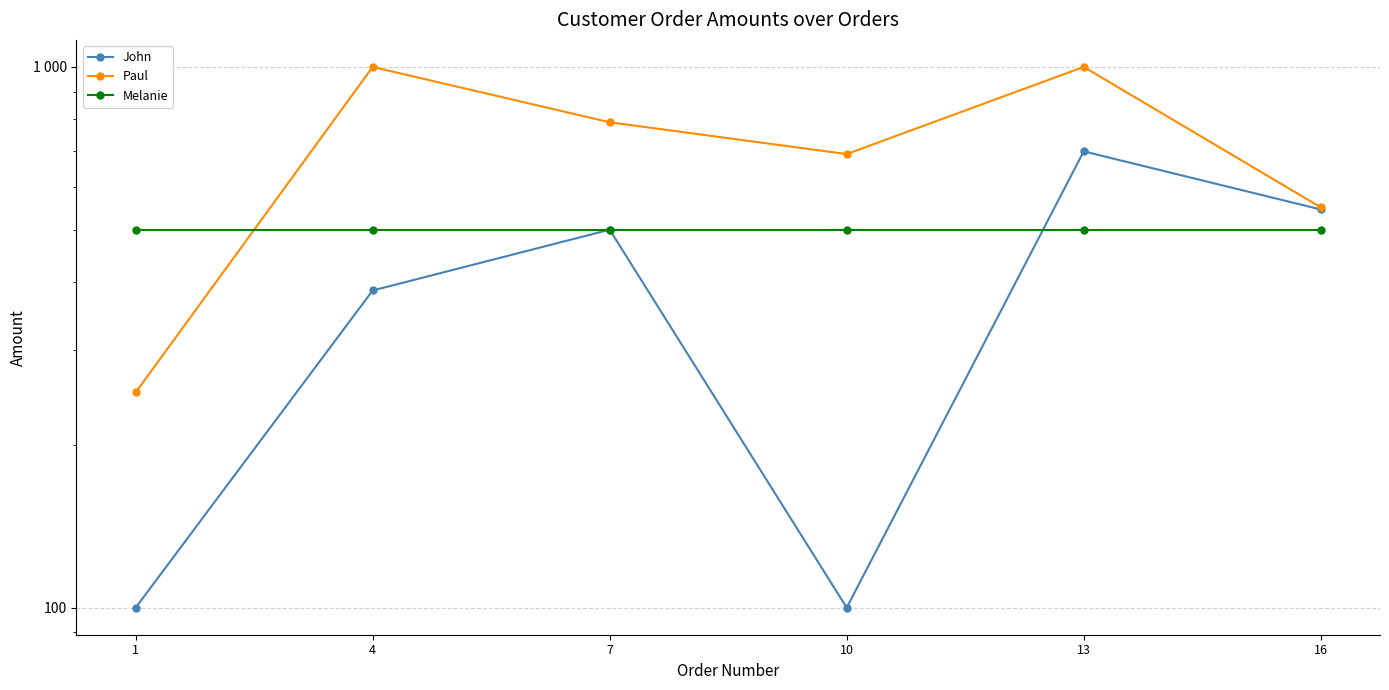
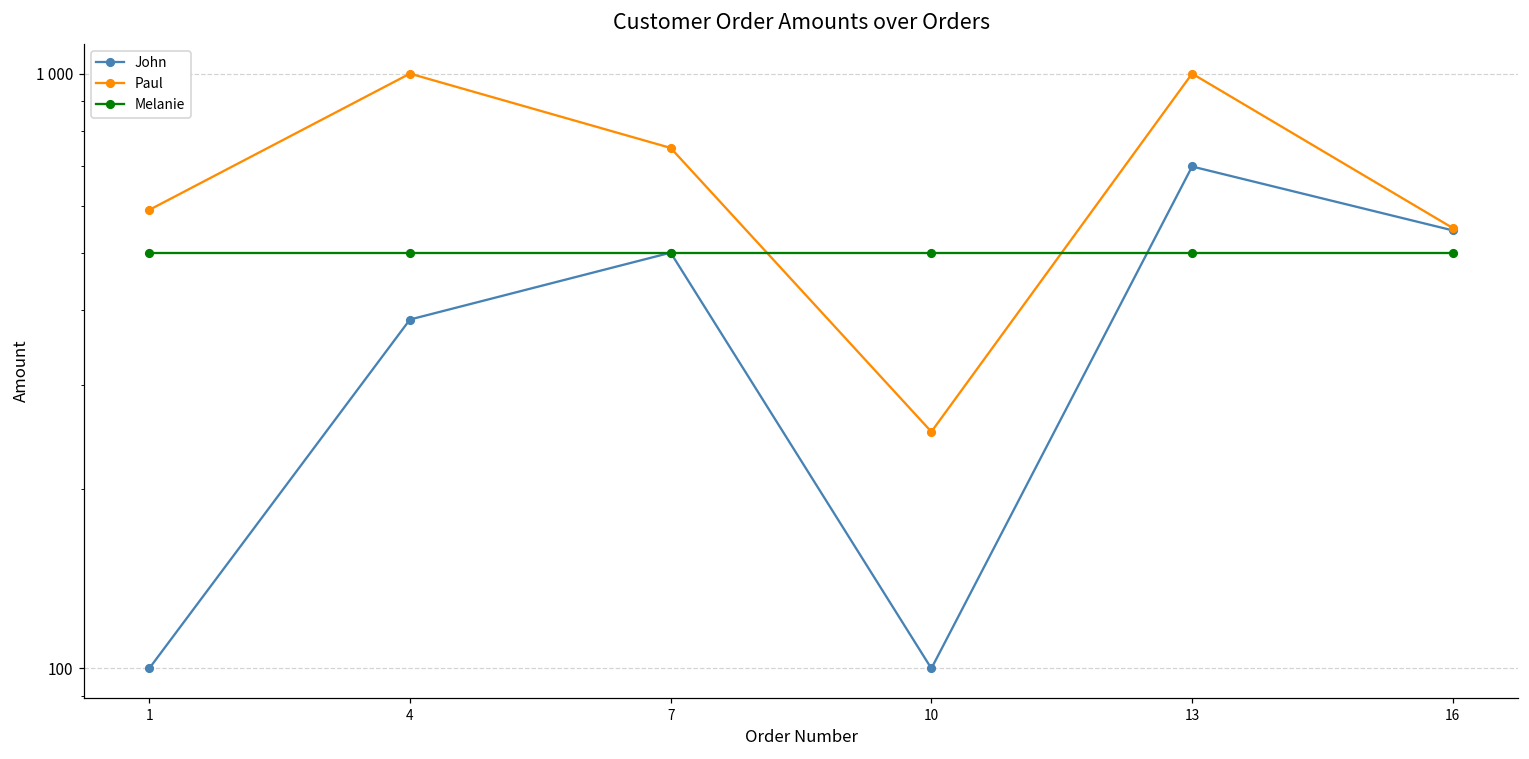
  {
    "John": {
      "1": 100,
      "4": 390,
      "10": 100,
      "13": 700
    },
    "Paul": {
-     "1": 250,
+     "1": 590,
      "4": 1000,
-     "7": 790,
-     "10": 690,
+     "7": 750,
+     "10": 250,
      "13": 1000
    },
    "Melanie": {
      "1": 500,
      "4": 500,
      "10": 500,
      "13": 500,
      "16": 500
    }
  }
